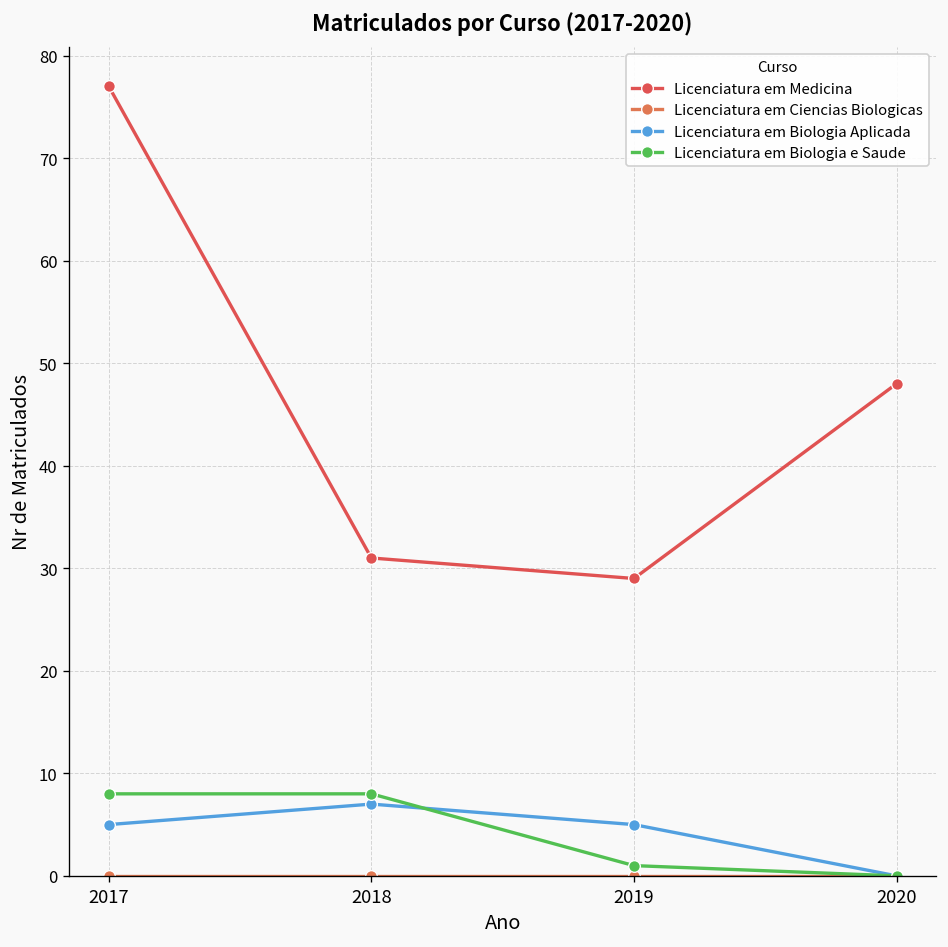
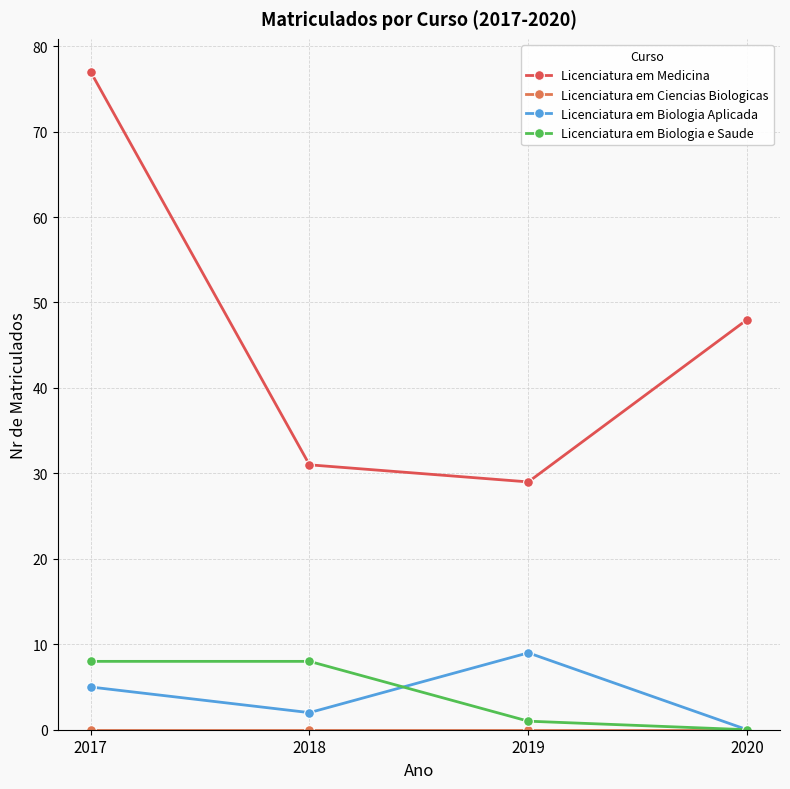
  {
    "Licenciatura em Biologia Aplicada": {
      "2017": 5,
-     "2018": 7,
-     "2019": 5
+     "2018": 2,
+     "2019": 9
    },
    "Licenciatura em Biologia e Saude": {
      "2017": 8,
      "2018": 8,
      "2019": 1
    }
  }
